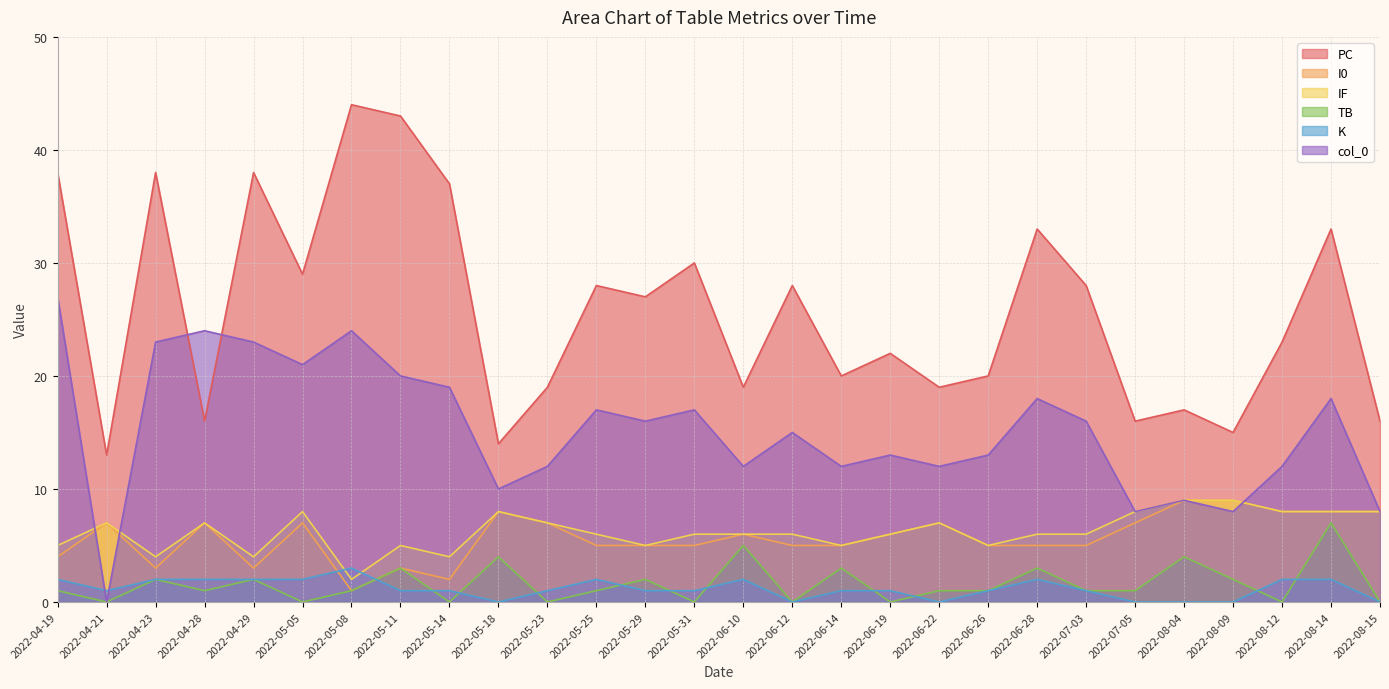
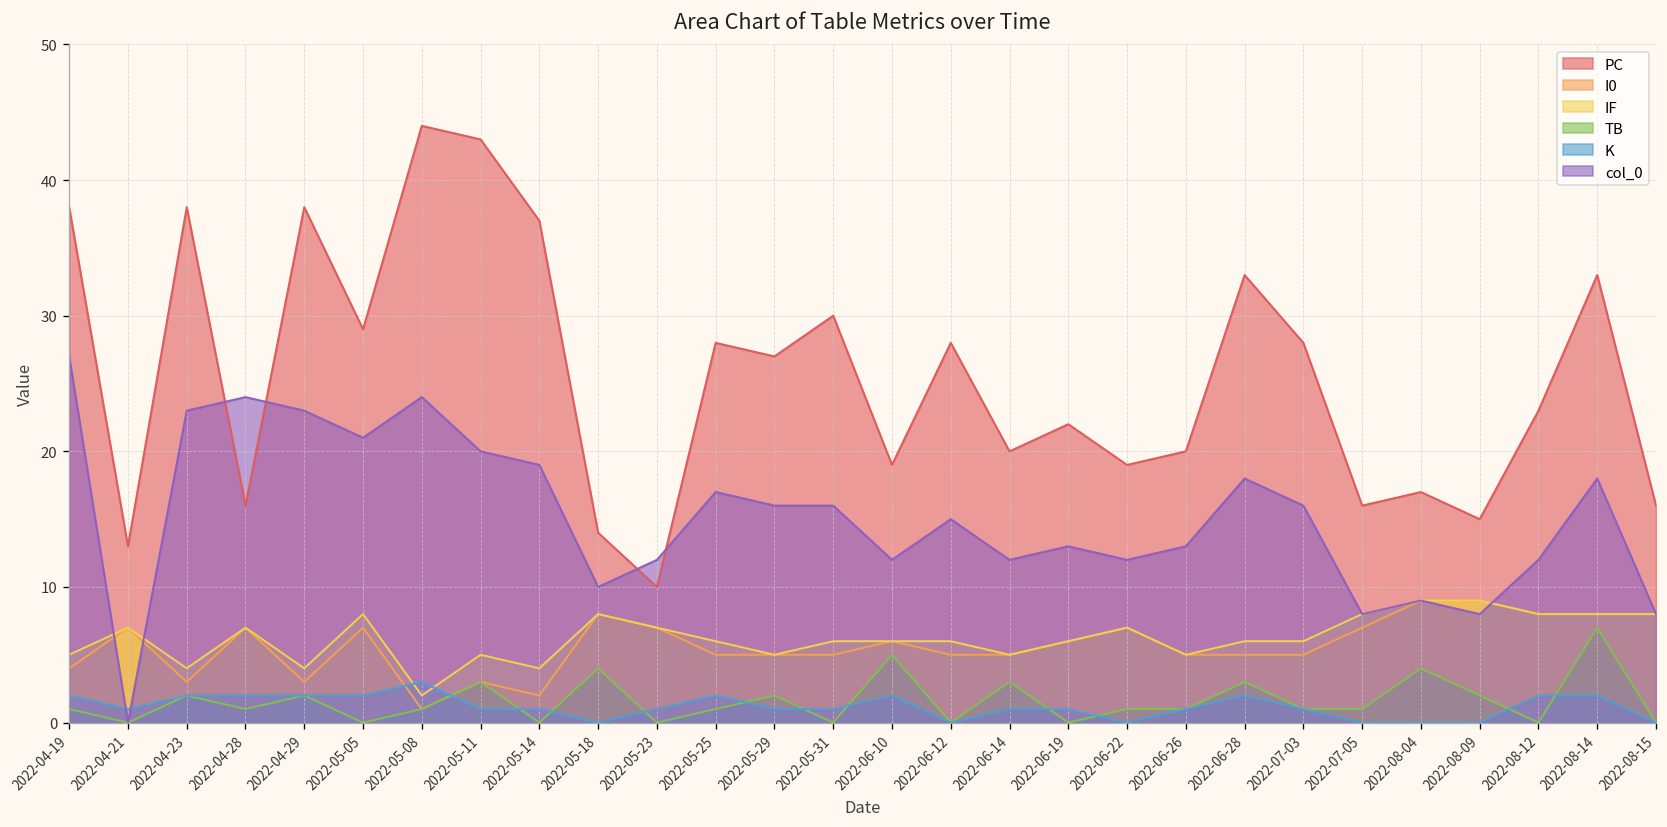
  {
    "PC": {
      "2022-04-19": 38,
      "2022-04-21": 13,
      "2022-04-23": 38,
      "2022-04-28": 16,
      "2022-04-29": 38,
      "2022-05-05": 29,
      "2022-05-08": 44,
      "2022-05-11": 43,
      "2022-05-14": 37,
      "2022-05-18": 14,
-     "2022-05-23": 19,
+     "2022-05-23": 10,
      "2022-05-25": 28,
      "2022-05-29": 27,
      "2022-05-31": 30,
      "2022-06-10": 19,
      "2022-06-12": 28,
      "2022-06-14": 20,
      "2022-06-19": 22,
      "2022-06-22": 19,
      "2022-06-26": 20,
      "2022-06-28": 33,
      "2022-07-03": 28,
      "2022-07-05": 16,
      "2022-08-04": 17,
      "2022-08-09": 15,
      "2022-08-12": 23,
      "2022-08-14": 33,
      "2022-08-15": 16
    },
    "TB": {
      "2022-04-19": 1,
      "2022-04-28": 1,
      "2022-05-05": 0,
      "2022-05-14": 0,
      "2022-05-18": 4,
      "2022-05-23": 0,
      "2022-05-25": 1,
      "2022-05-29": 2,
      "2022-05-31": 0,
      "2022-06-10": 5,
      "2022-06-14": 3,
      "2022-06-19": 0,
      "2022-06-22": 1,
      "2022-06-28": 3,
      "2022-07-05": 1,
      "2022-08-04": 4,
      "2022-08-09": 2,
      "2022-08-12": 0,
      "2022-08-14": 7
    },
    "K": {
      "2022-04-19": 2,
      "2022-04-21": 1,
      "2022-04-28": 2,
      "2022-05-05": 2,
      "2022-05-08": 3,
      "2022-05-11": 1,
      "2022-05-14": 1,
      "2022-05-18": 0,
      "2022-05-23": 1,
      "2022-05-25": 2,
      "2022-05-29": 1,
      "2022-05-31": 1,
      "2022-06-10": 2,
      "2022-06-14": 1,
      "2022-06-19": 1,
      "2022-06-22": 0,
      "2022-06-28": 2,
      "2022-07-05": 0,
      "2022-08-04": 0,
      "2022-08-09": 0,
      "2022-08-12": 2,
      "2022-08-14": 2
    },
    "col_0": {
      "2022-04-19": 27,
      "2022-04-23": 23,
      "2022-04-28": 24,
      "2022-04-29": 23,
      "2022-05-05": 21,
      "2022-05-08": 24,
      "2022-05-11": 20,
      "2022-05-14": 19,
      "2022-05-18": 10,
      "2022-05-23": 12,
      "2022-05-25": 17,
      "2022-05-29": 16,
-     "2022-05-31": 17,
+     "2022-05-31": 16,
      "2022-06-10": 12,
      "2022-06-12": 15,
      "2022-06-14": 12,
      "2022-06-19": 13,
      "2022-06-22": 12,
      "2022-06-26": 13,
      "2022-06-28": 18,
      "2022-07-03": 16,
      "2022-08-09": 8,
      "2022-08-12": 12,
      "2022-08-14": 18
    }
  }
